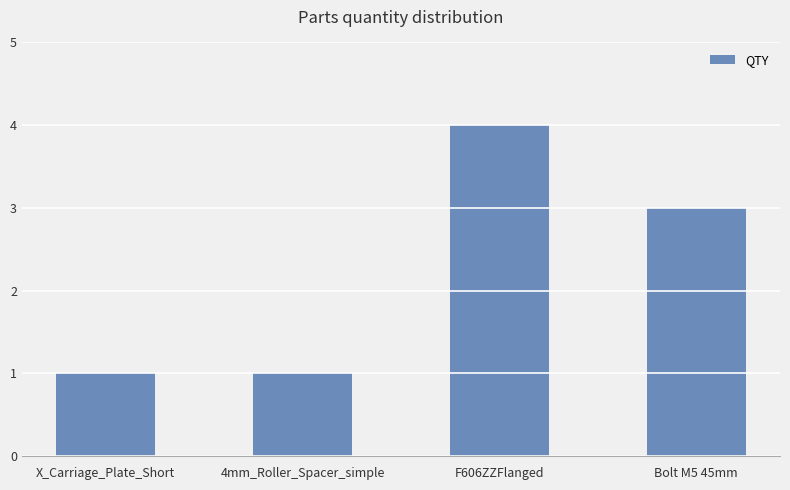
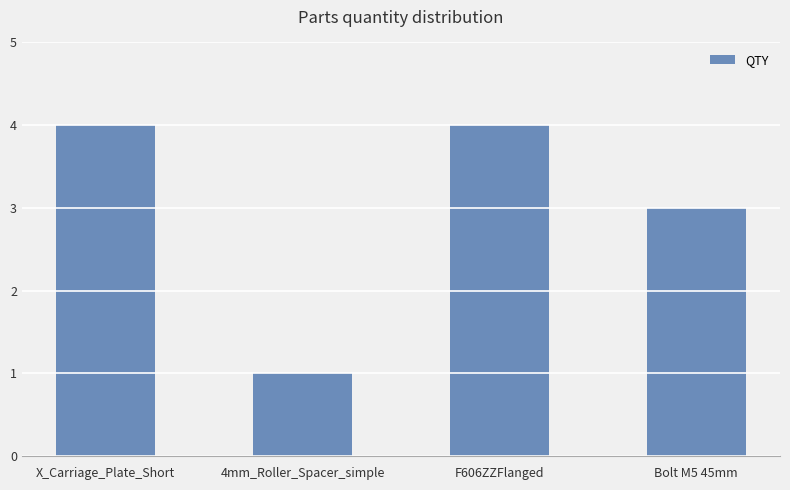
  {
-   "X_Carriage_Plate_Short": 1,
+   "X_Carriage_Plate_Short": 4,
    "4mm_Roller_Spacer_simple": 1,
    "F606ZZFlanged": 4,
    "Bolt M5 45mm": 3
  }
